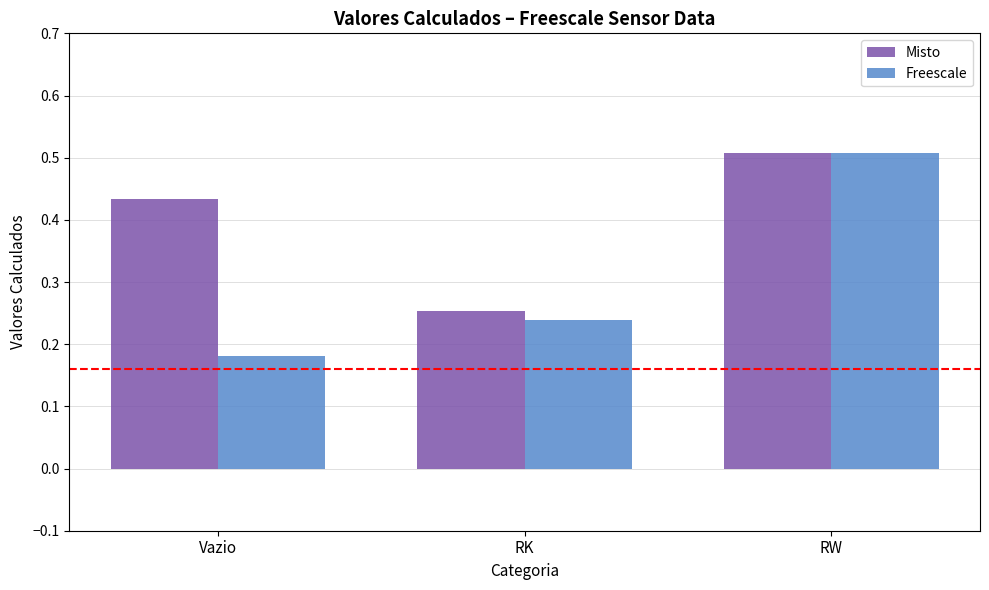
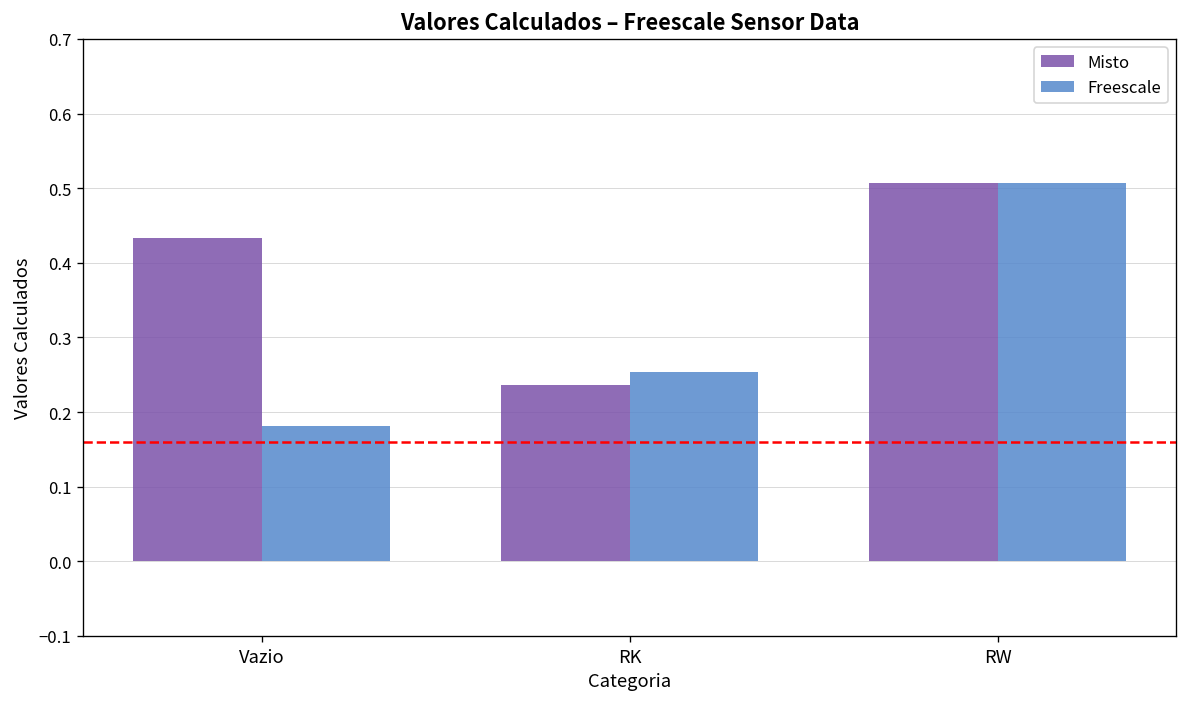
  {
    "Misto": {
      "Vazio": 0.43,
-     "RK": 0.25,
+     "RK": 0.24,
      "RW": 0.51
    },
    "Freescale": {
      "Vazio": 0.18,
-     "RK": 0.24,
+     "RK": 0.25,
      "RW": 0.51
    }
  }
